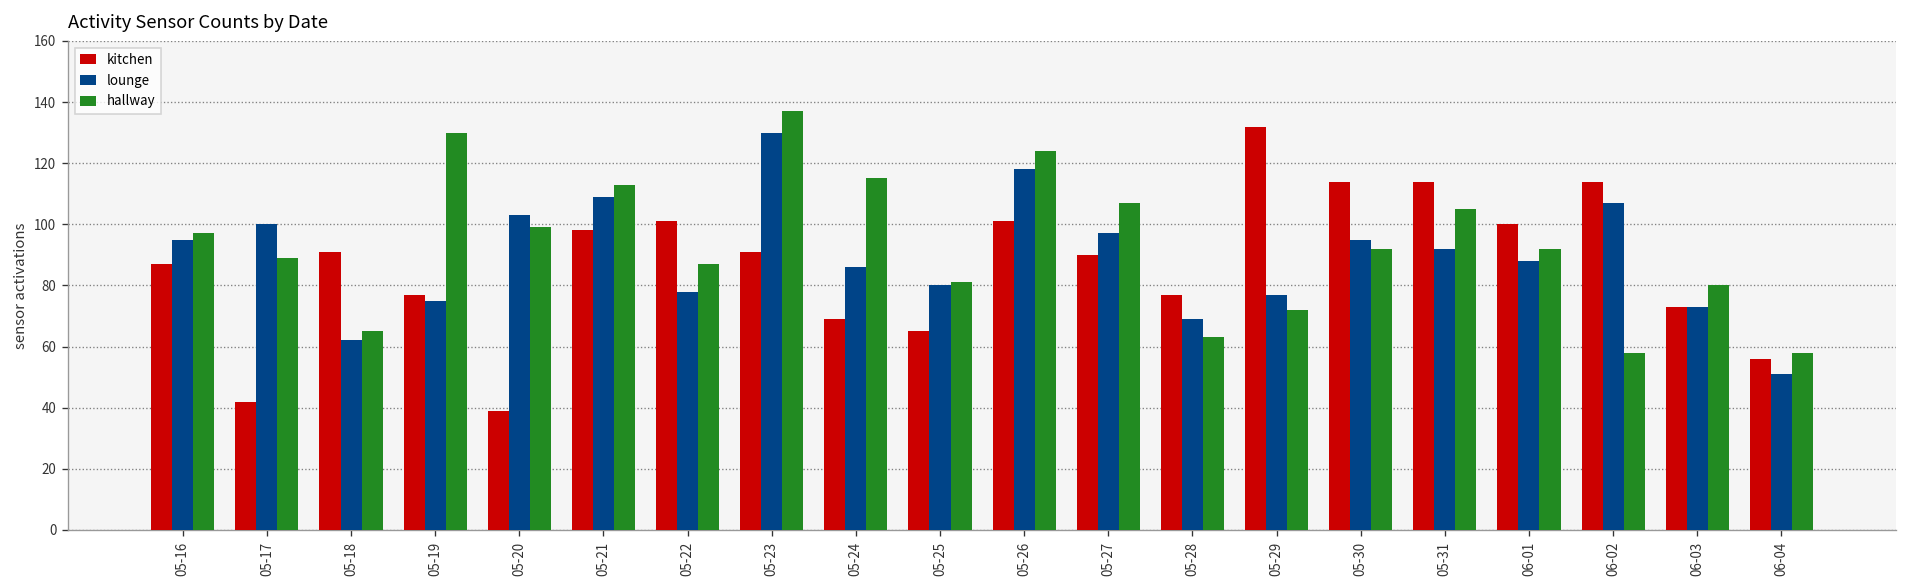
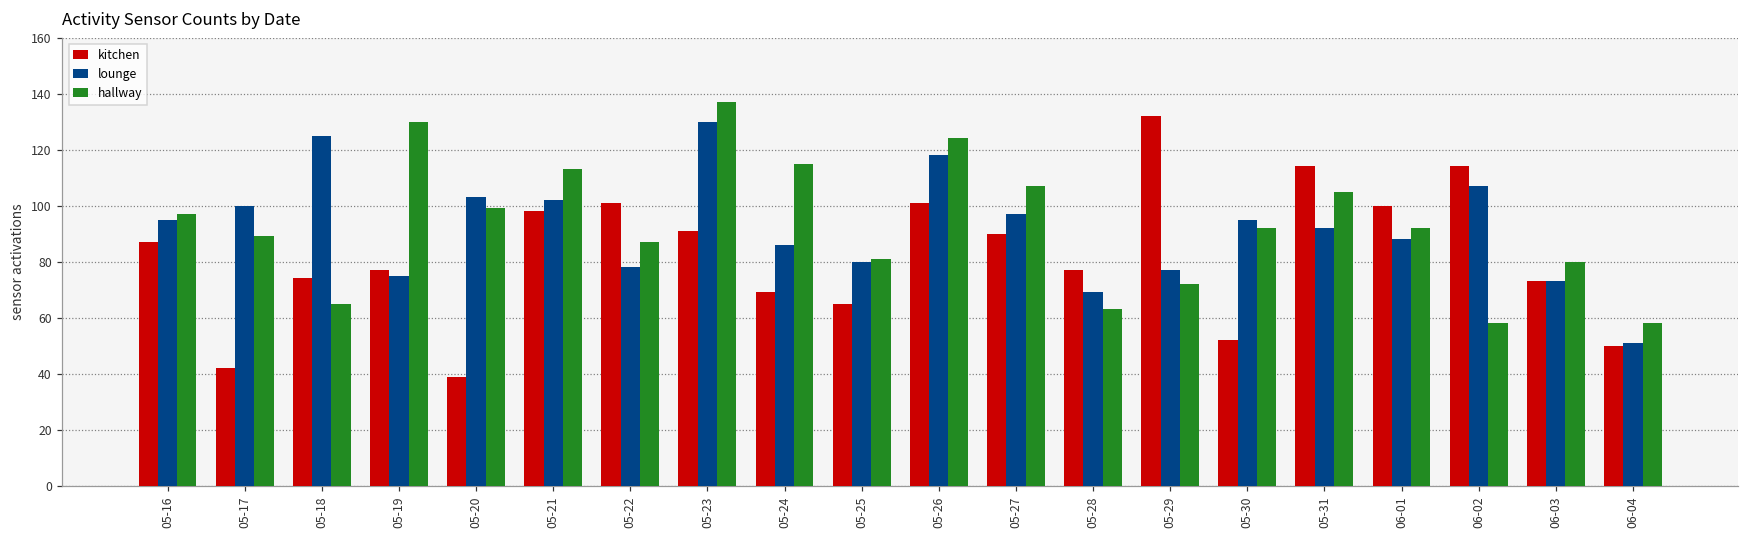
  {
    "kitchen": {
      "05-16": 87,
      "05-17": 42,
-     "05-18": 91,
+     "05-18": 74,
      "05-19": 77,
      "05-20": 39,
      "05-21": 98,
      "05-22": 101,
      "05-23": 91,
      "05-24": 69,
      "05-25": 65,
      "05-26": 101,
      "05-27": 90,
      "05-28": 77,
      "05-29": 132,
-     "05-30": 114,
+     "05-30": 52,
      "05-31": 114,
      "06-01": 100,
      "06-02": 114,
      "06-03": 73,
-     "06-04": 56
+     "06-04": 50
    },
    "lounge": {
      "05-16": 95,
      "05-17": 100,
-     "05-18": 62,
+     "05-18": 125,
      "05-19": 75,
      "05-20": 103,
-     "05-21": 109,
+     "05-21": 102,
      "05-22": 78,
      "05-23": 130,
      "05-24": 86,
      "05-25": 80,
      "05-26": 118,
      "05-27": 97,
      "05-28": 69,
      "05-29": 77,
      "05-30": 95,
      "05-31": 92,
      "06-01": 88,
      "06-02": 107,
      "06-03": 73,
      "06-04": 51
    },
    "hallway": {
      "05-16": 97,
      "05-17": 89,
      "05-18": 65,
      "05-19": 130,
      "05-20": 99,
      "05-21": 113,
      "05-22": 87,
      "05-23": 137,
      "05-24": 115,
      "05-25": 81,
      "05-26": 124,
      "05-27": 107,
      "05-28": 63,
      "05-29": 72,
      "05-30": 92,
      "05-31": 105,
      "06-01": 92,
      "06-02": 58,
      "06-03": 80,
      "06-04": 58
    }
  }
